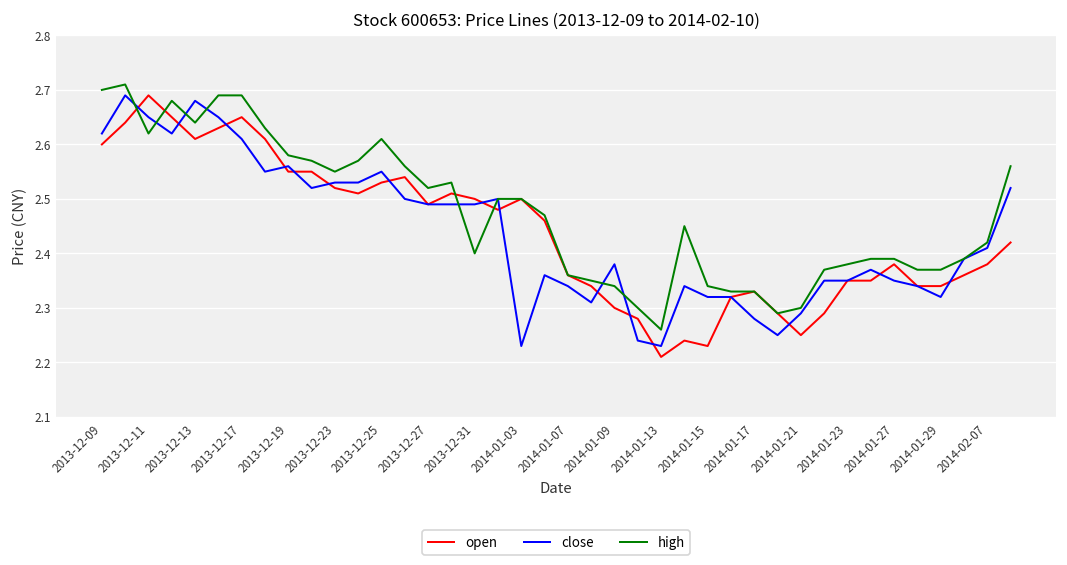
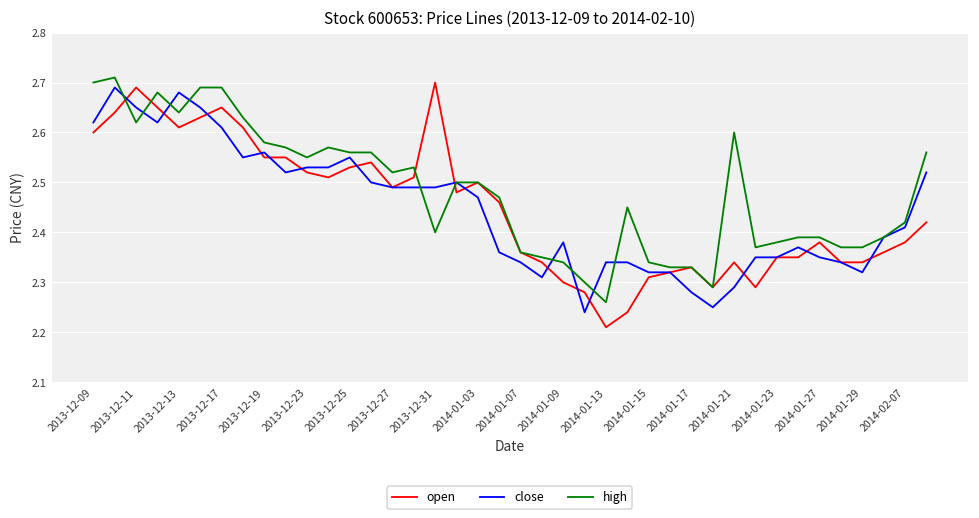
  {
    "open": {
      "2013-12-09": 2.60,
      "2013-12-11": 2.69,
      "2013-12-13": 2.61,
      "2013-12-17": 2.65,
      "2013-12-19": 2.55,
      "2013-12-23": 2.52,
      "2013-12-25": 2.53,
-     "2013-12-31": 2.5,
+     "2013-12-31": 2.7,
      "2014-01-09": 2.30,
      "2014-01-13": 2.21,
-     "2014-01-15": 2.23,
-     "2014-01-21": 2.25,
+     "2014-01-15": 2.31,
+     "2014-01-21": 2.34,
      "2014-01-27": 2.38,
      "2014-01-29": 2.34,
      "2014-02-07": 2.38
    },
    "close": {
      "2013-12-09": 2.62,
      "2013-12-11": 2.65,
      "2013-12-13": 2.68,
      "2013-12-17": 2.61,
      "2013-12-19": 2.56,
      "2013-12-23": 2.53,
      "2013-12-25": 2.55,
      "2013-12-31": 2.49,
-     "2014-01-03": 2.23,
+     "2014-01-03": 2.47,
      "2014-01-07": 2.34,
      "2014-01-09": 2.38,
-     "2014-01-13": 2.23,
+     "2014-01-13": 2.34,
      "2014-01-15": 2.32,
      "2014-01-17": 2.28,
      "2014-01-21": 2.29,
      "2014-01-27": 2.35,
      "2014-01-29": 2.32,
      "2014-02-07": 2.41
    },
    "high": {
      "2013-12-09": 2.70,
      "2013-12-11": 2.62,
      "2013-12-13": 2.64,
      "2013-12-17": 2.69,
      "2013-12-19": 2.58,
      "2013-12-23": 2.55,
-     "2013-12-25": 2.61,
+     "2013-12-25": 2.56,
      "2013-12-27": 2.52,
      "2013-12-31": 2.40,
      "2014-01-09": 2.34,
      "2014-01-13": 2.26,
      "2014-01-15": 2.34,
-     "2014-01-21": 2.3,
+     "2014-01-21": 2.6,
      "2014-01-23": 2.38,
      "2014-01-27": 2.39,
      "2014-01-29": 2.37,
      "2014-02-07": 2.42
    }
  }
